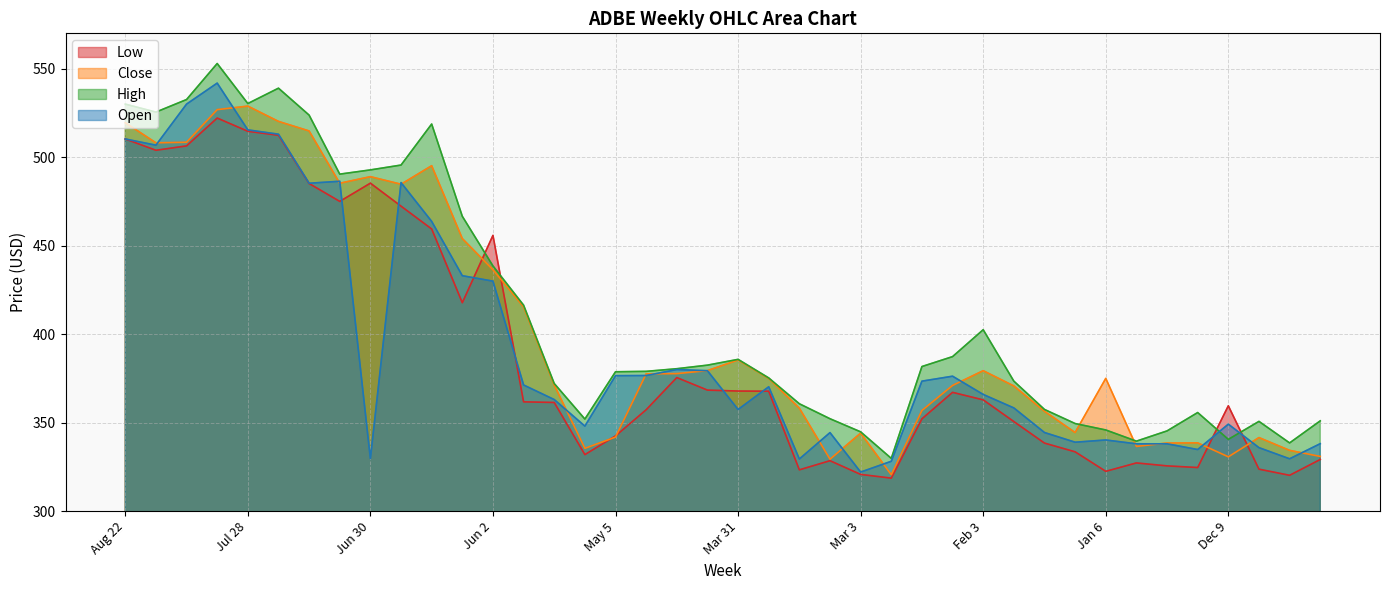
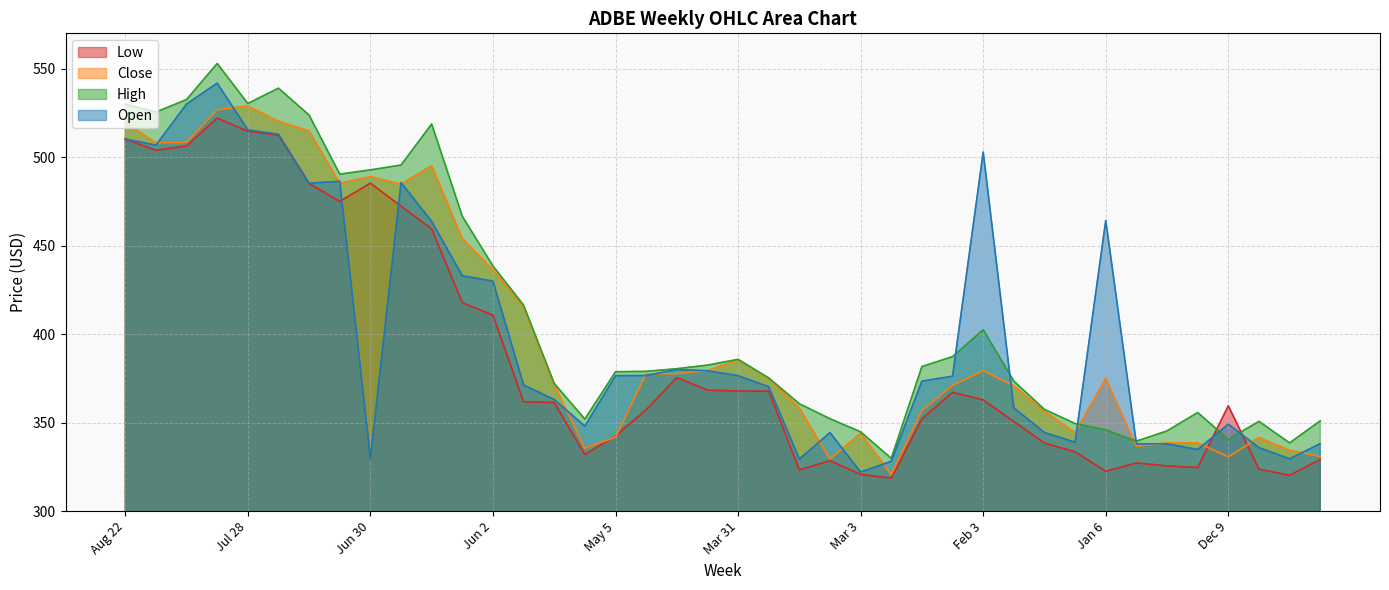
  {
    "Low": {
      "Jun 30": 485,
-     "Jun 2": 456,
+     "Jun 2": 411,
      "Mar 31": 368,
      "Feb 3": 363,
      "Jan 6": 322,
      "Dec 9": 359
    },
    "Close": {
      "Jul 28": 529,
      "Jun 30": 489,
      "Jun 2": 436,
      "Feb 3": 379,
      "Jan 6": 375,
      "Dec 9": 331
    },
    "High": {
      "Jul 28": 530,
      "Jun 30": 493,
      "Jun 2": 439,
      "May 5": 379,
      "Feb 3": 402,
      "Jan 6": 346,
      "Dec 9": 341
    },
    "Open": {
      "Jun 30": 330,
      "Jun 2": 430,
      "May 5": 377,
-     "Mar 31": 357,
-     "Feb 3": 366,
-     "Jan 6": 340,
+     "Mar 31": 377,
+     "Feb 3": 503,
+     "Jan 6": 464,
      "Dec 9": 349
    }
  }
